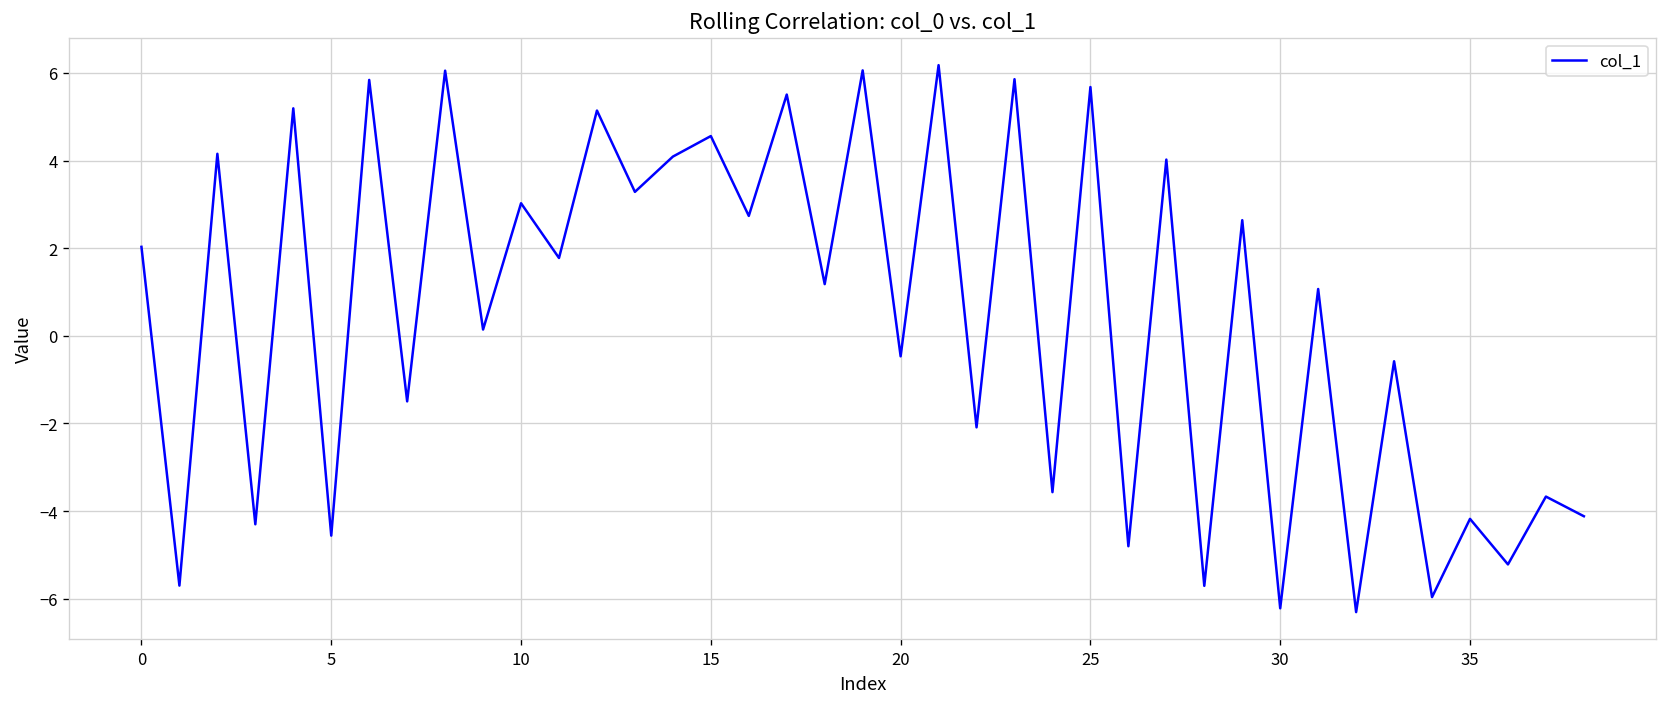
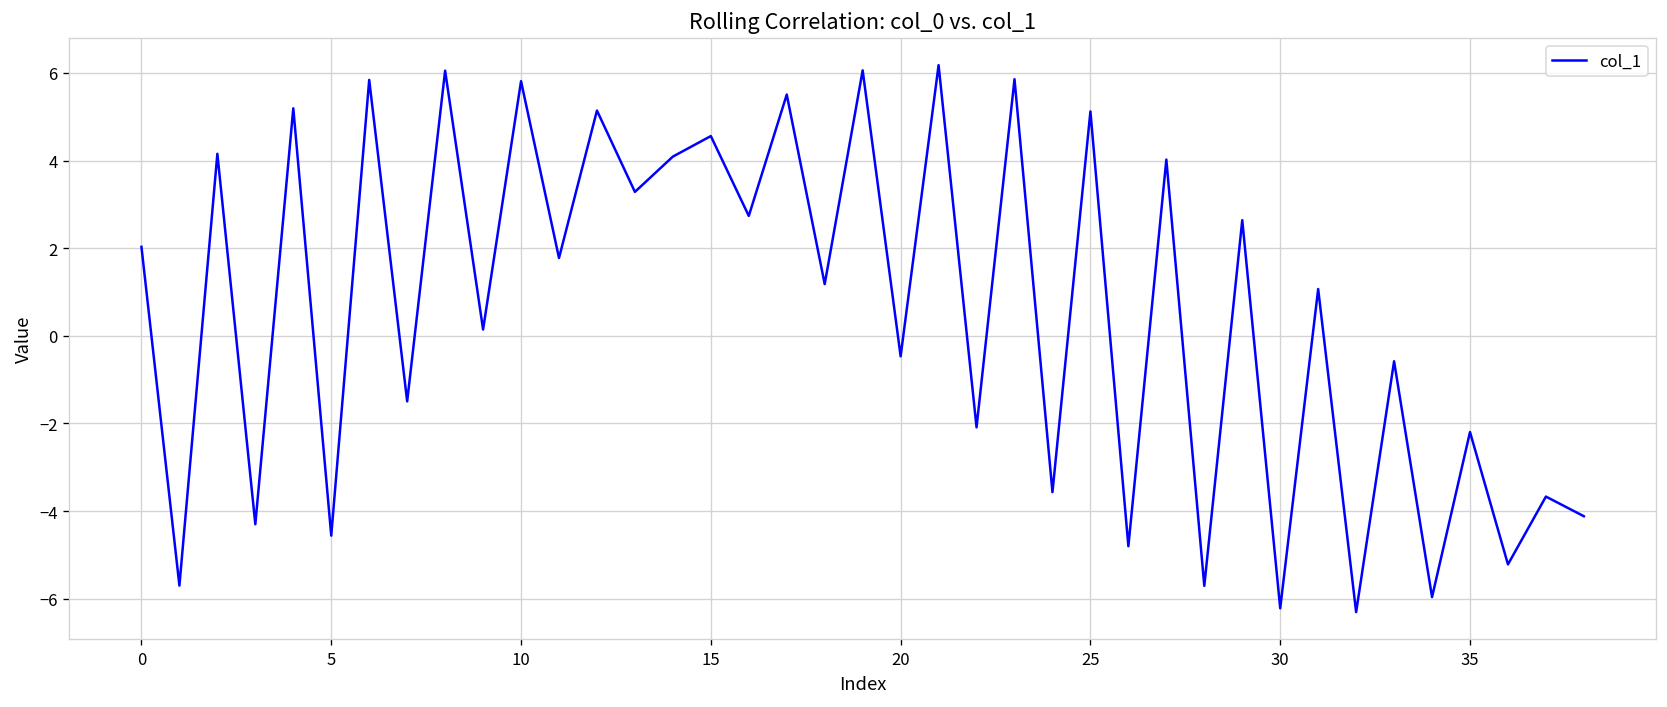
  {
    "0": 2.0,
    "5": -4.6,
-   "10": 3.0,
+   "10": 5.8,
    "15": 4.6,
    "20": -0.5,
-   "25": 5.7,
+   "25": 5.1,
    "30": -6.2,
-   "35": -4.2
+   "35": -2.2
  }
